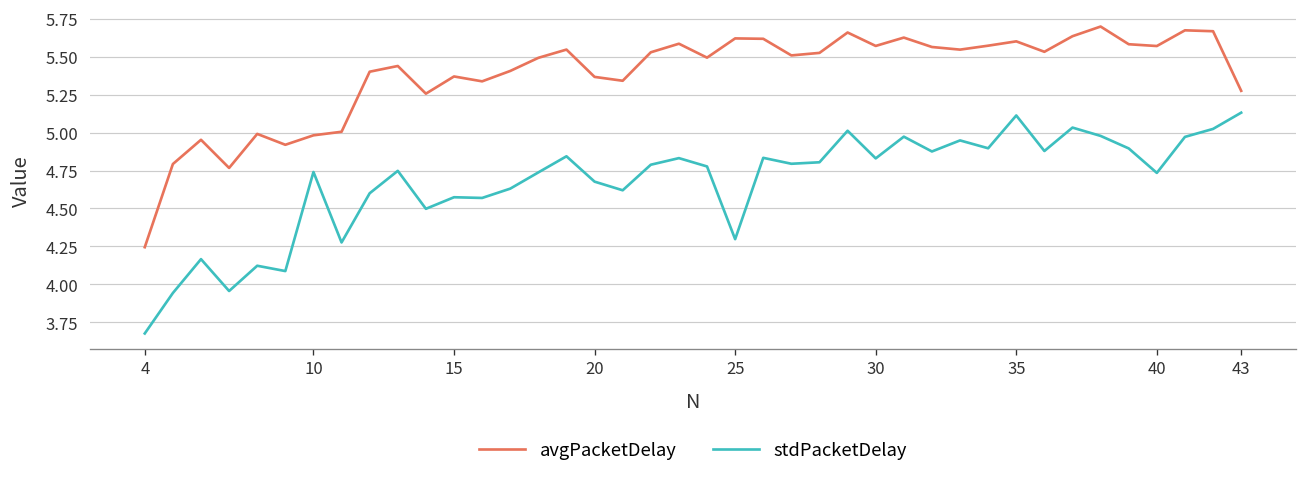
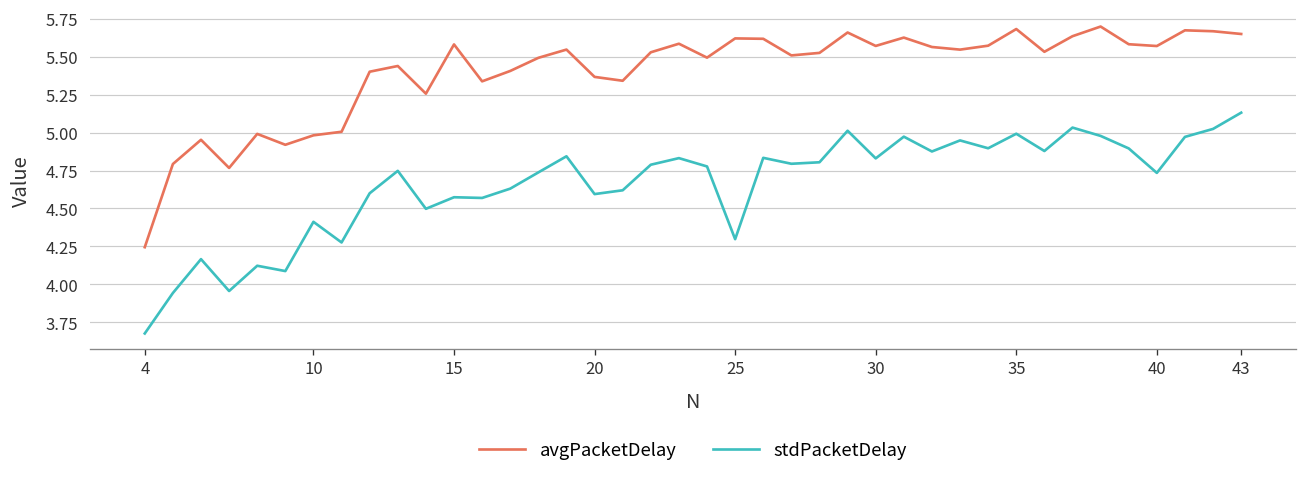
  {
    "avgPacketDelay": {
      "4": 4.24,
      "10": 4.98,
-     "15": 5.37,
+     "15": 5.58,
      "20": 5.37,
      "25": 5.62,
      "30": 5.57,
-     "35": 5.60,
+     "35": 5.68,
      "40": 5.57,
-     "43": 5.28
+     "43": 5.65
    },
    "stdPacketDelay": {
      "4": 3.68,
-     "10": 4.74,
+     "10": 4.41,
      "15": 4.57,
-     "20": 4.68,
+     "20": 4.59,
      "25": 4.30,
      "30": 4.83,
-     "35": 5.11,
+     "35": 4.99,
      "40": 4.73,
      "43": 5.13
    }
  }
